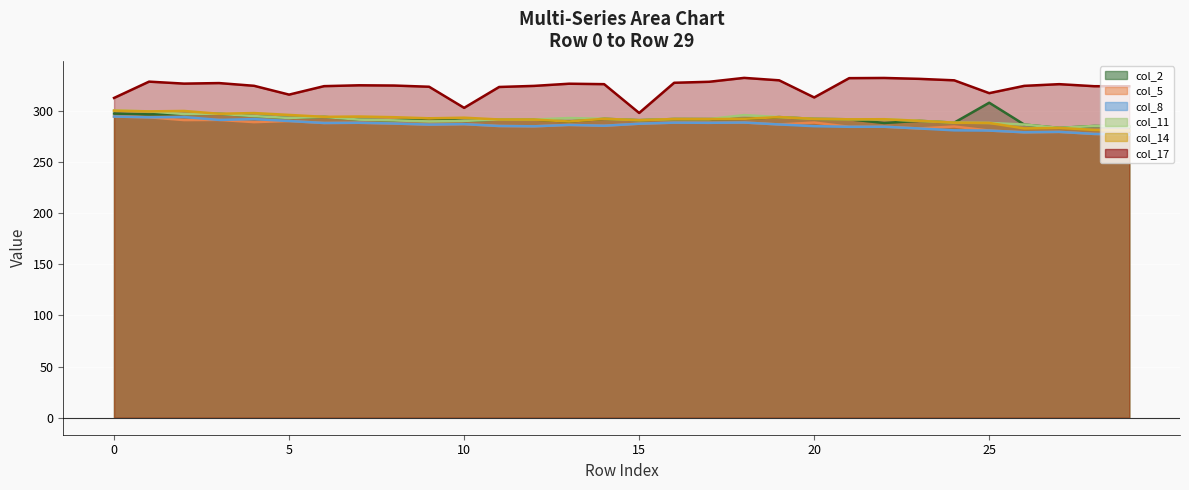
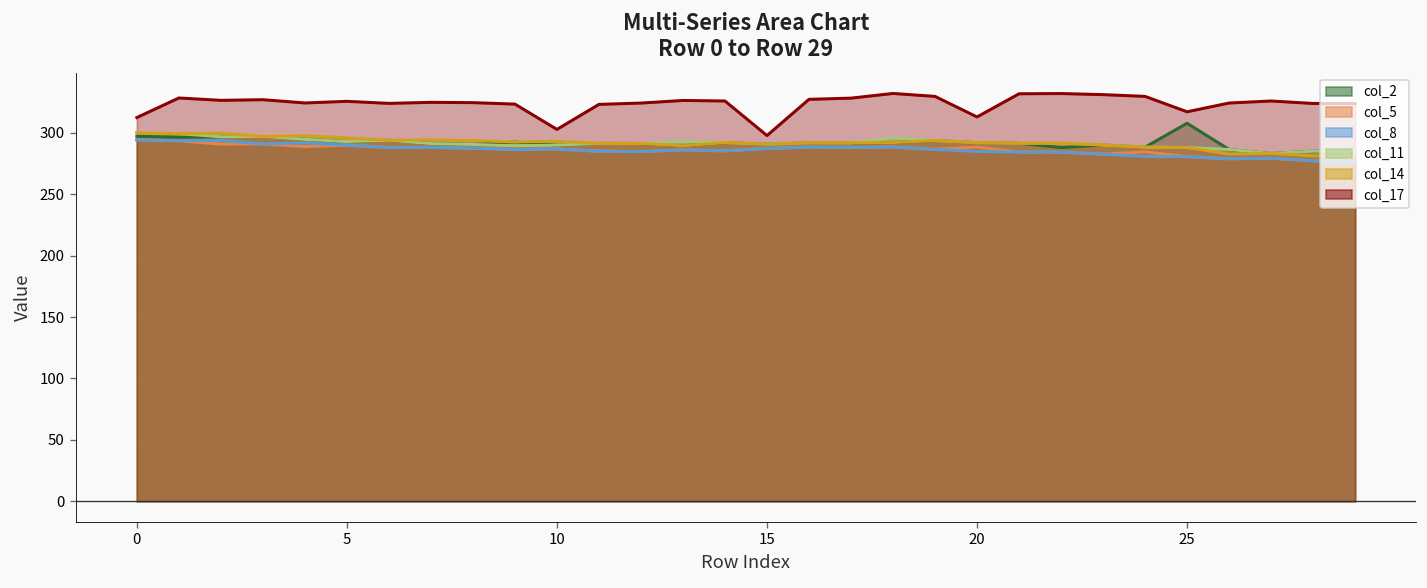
  {
    "col_2": {
      "0": 297,
      "25": 308
    },
    "col_8": {
      "20": 285
    },
    "col_17": {
      "0": 312,
-     "5": 316,
+     "5": 326,
      "10": 303,
      "15": 298,
      "20": 313,
      "25": 317
    }
  }
